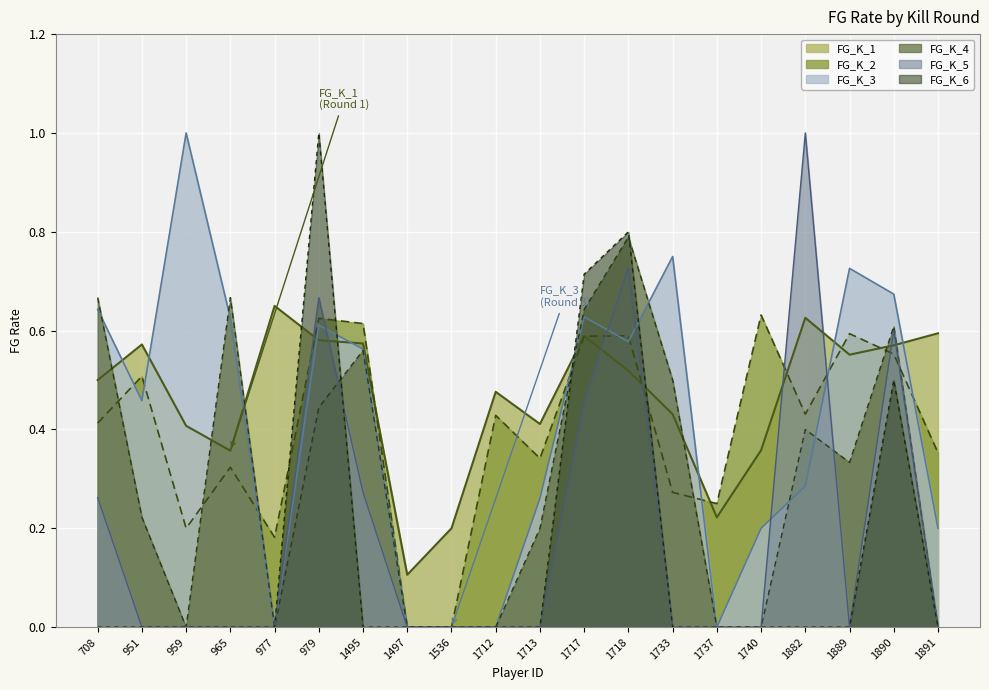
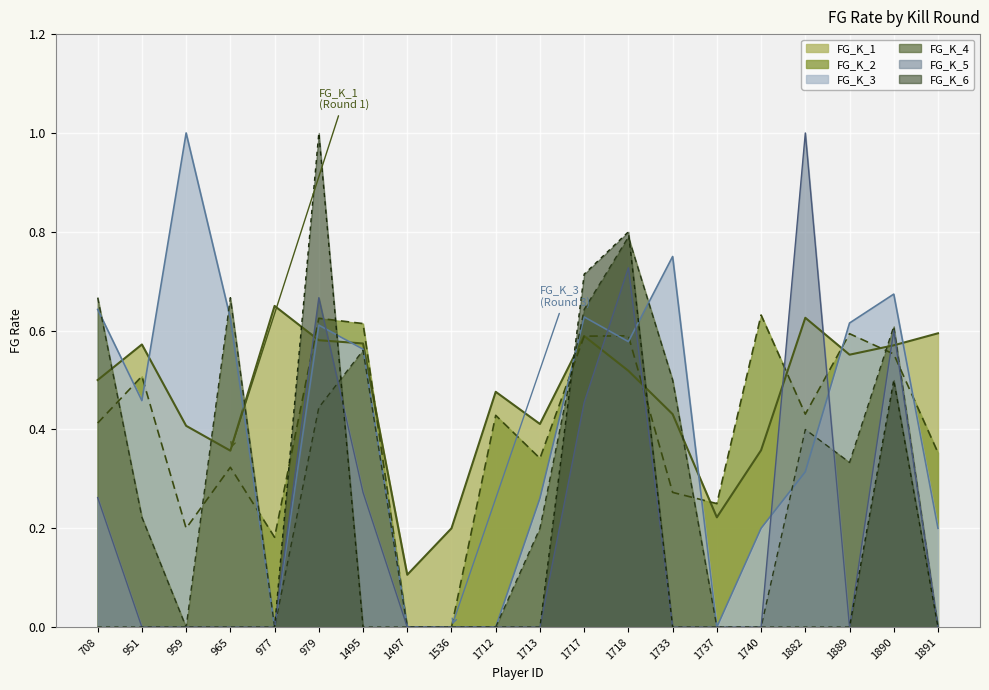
  {
    "FG_K_1": {
      "708": 0.50,
      "951": 0.57,
      "959": 0.41,
      "965": 0.36,
      "1497": 0.11,
      "1536": 0.20,
      "1718": 0.52,
      "1733": 0.43,
      "1737": 0.22,
      "1740": 0.36,
      "1882": 0.63,
      "1889": 0.55,
      "1890": 0.57,
      "1891": 0.59
    },
    "FG_K_3": {
      "708": 0.64,
      "951": 0.46,
      "959": 1.00,
      "965": 0.63,
      "1718": 0.58,
      "1733": 0.75,
      "1740": 0.20,
-     "1882": 0.29,
-     "1889": 0.73,
+     "1882": 0.31,
+     "1889": 0.62,
      "1890": 0.67,
      "1891": 0.20
    },
    "FG_K_5": {
      "708": 0.26,
      "1495": 0.27,
      "1718": 0.73,
      "1882": 1.00,
      "1890": 0.60
    }
  }
